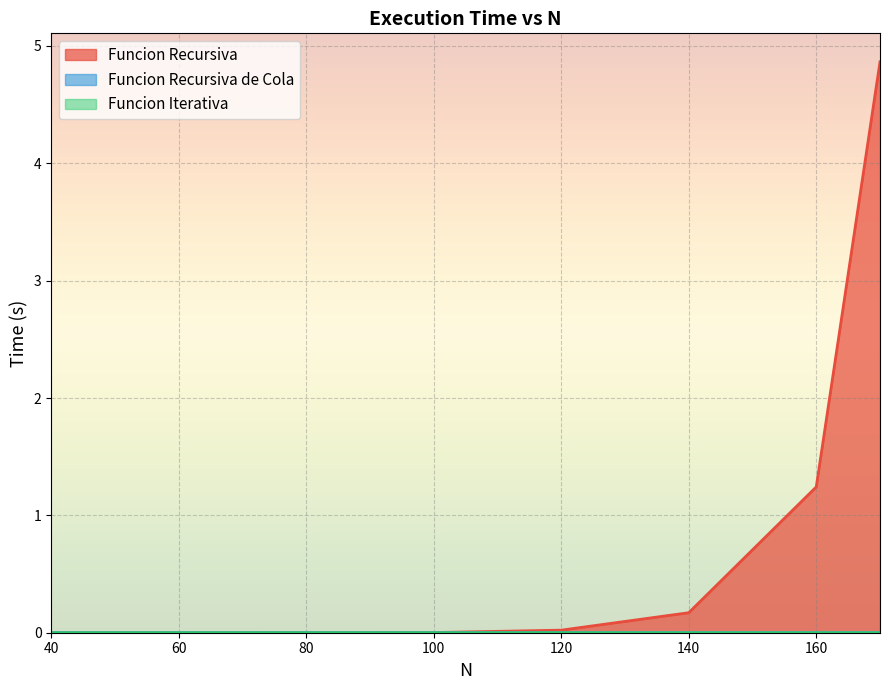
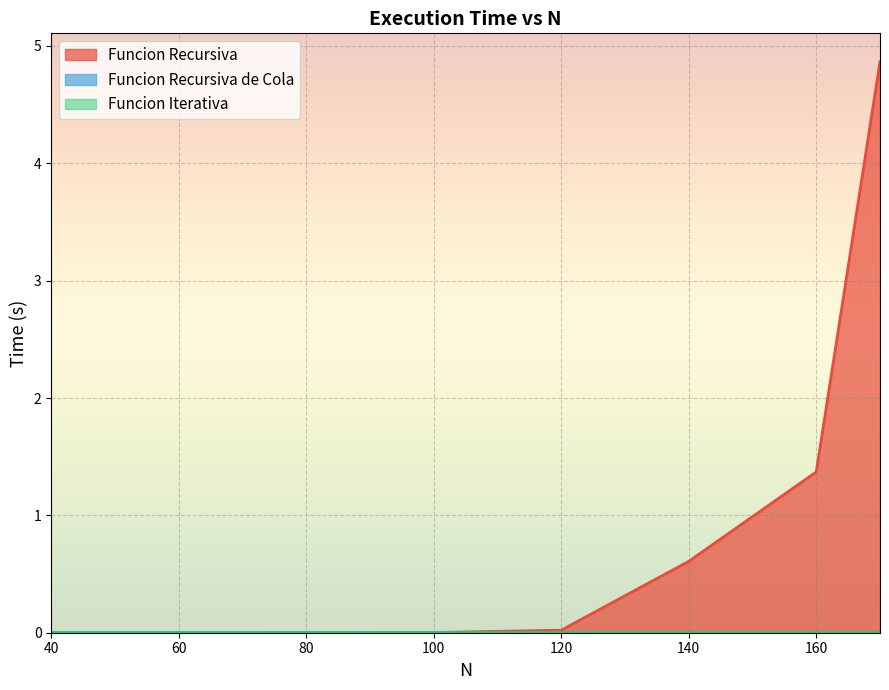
  {
    "Funcion Recursiva": {
-     "140": 0.17,
-     "160": 1.24
+     "140": 0.61,
+     "160": 1.37
    },
    "Funcion Iterativa": {
      "140": 0.00,
      "160": 0.00
    }
  }
